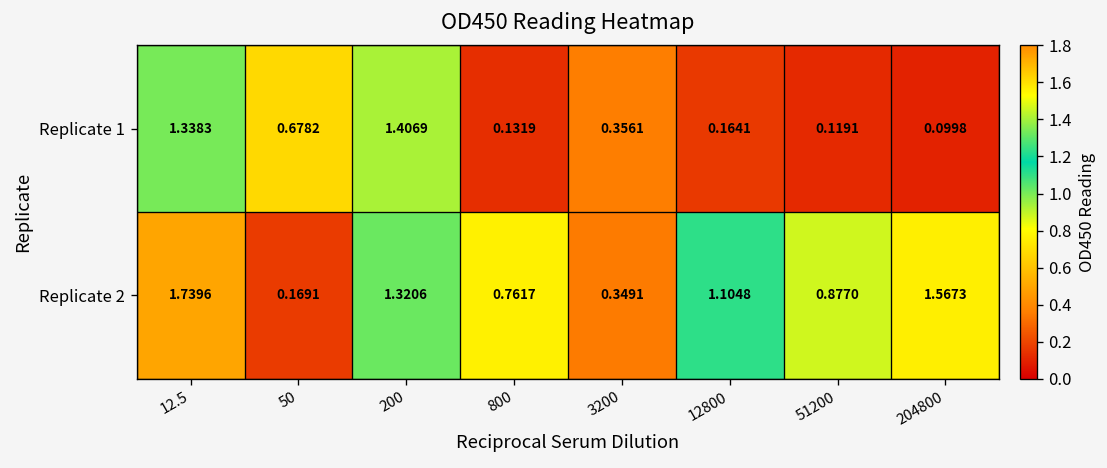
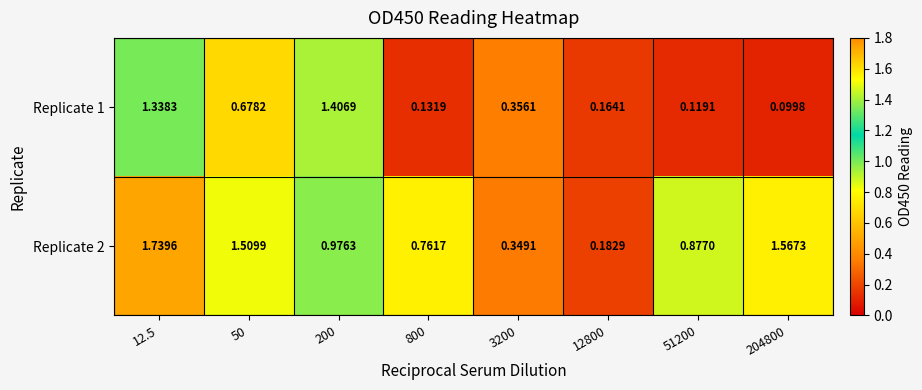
  {
    "Replicate 1": {
      "12.5": 1.3383,
      "50": 0.6782,
      "200": 1.4069,
      "800": 0.1319,
      "3200": 0.3561,
      "12800": 0.1641,
      "51200": 0.1191,
      "204800": 0.0998
    },
    "Replicate 2": {
      "12.5": 1.7396,
-     "50": 0.1691,
-     "200": 1.3206,
+     "50": 1.5099,
+     "200": 0.9763,
      "800": 0.7617,
      "3200": 0.3491,
-     "12800": 1.1048,
+     "12800": 0.1829,
      "51200": 0.8770,
      "204800": 1.5673
    }
  }
